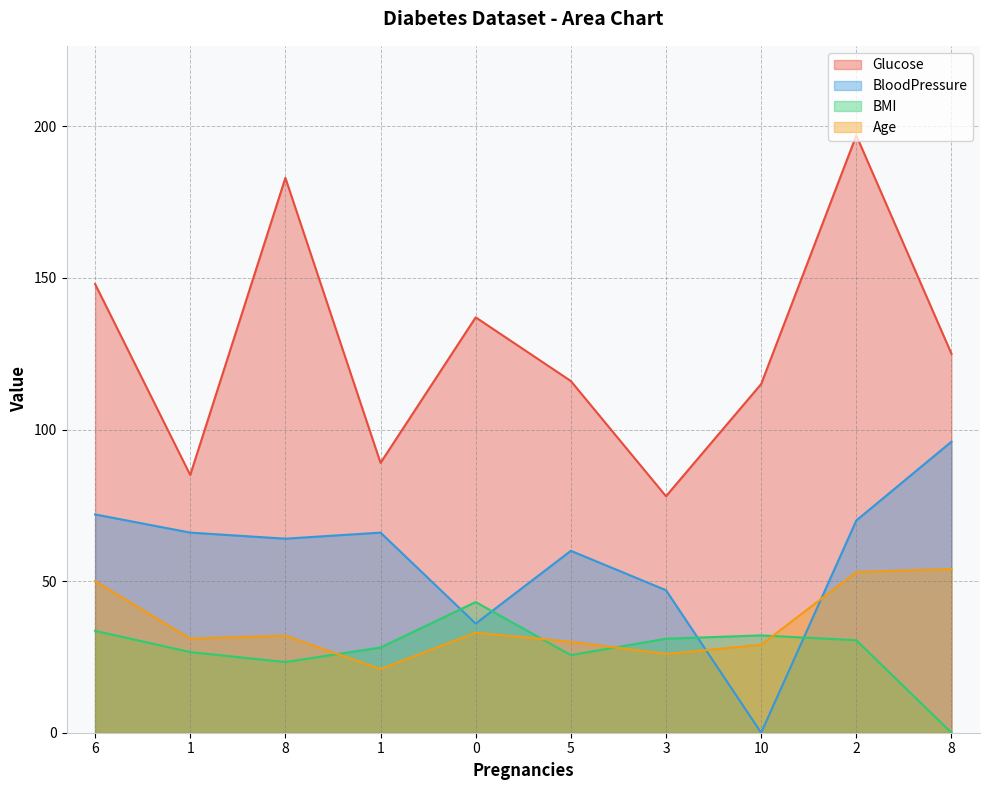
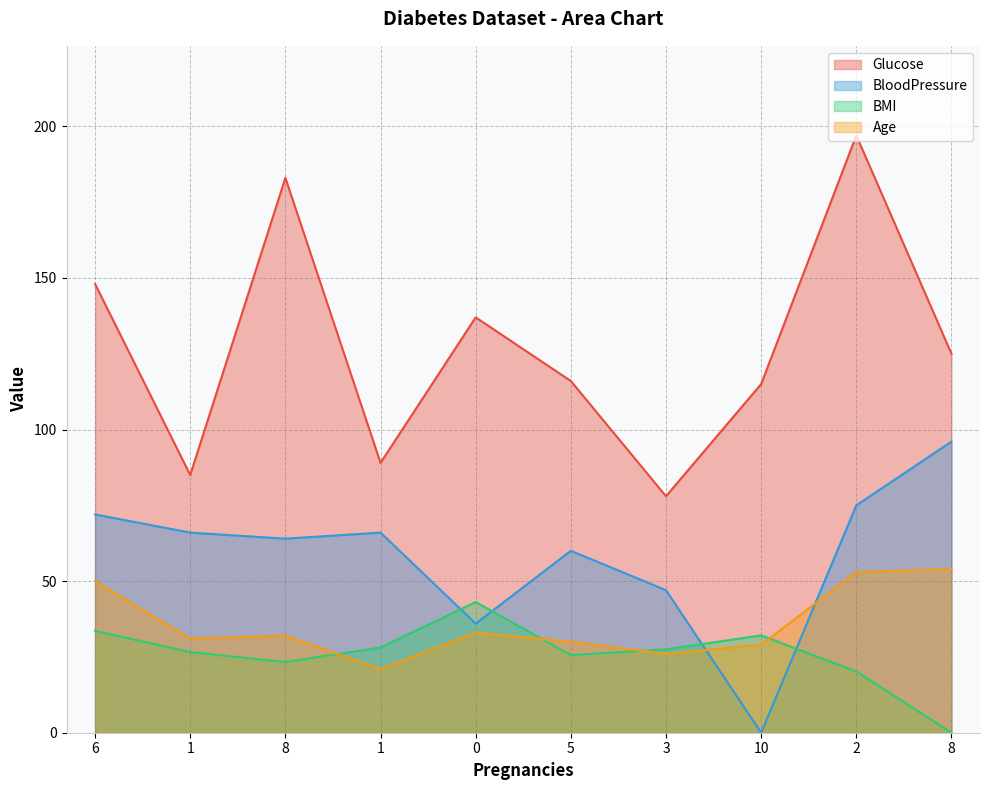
  {
    "BloodPressure": {
      "6": 72,
      "0": 36,
      "5": 60,
      "3": 47,
      "10": 0,
-     "2": 70
+     "2": 75
    },
    "BMI": {
      "6": 34,
      "0": 43,
      "5": 26,
-     "3": 31,
+     "3": 28,
      "10": 32,
-     "2": 31
+     "2": 20
    }
  }
